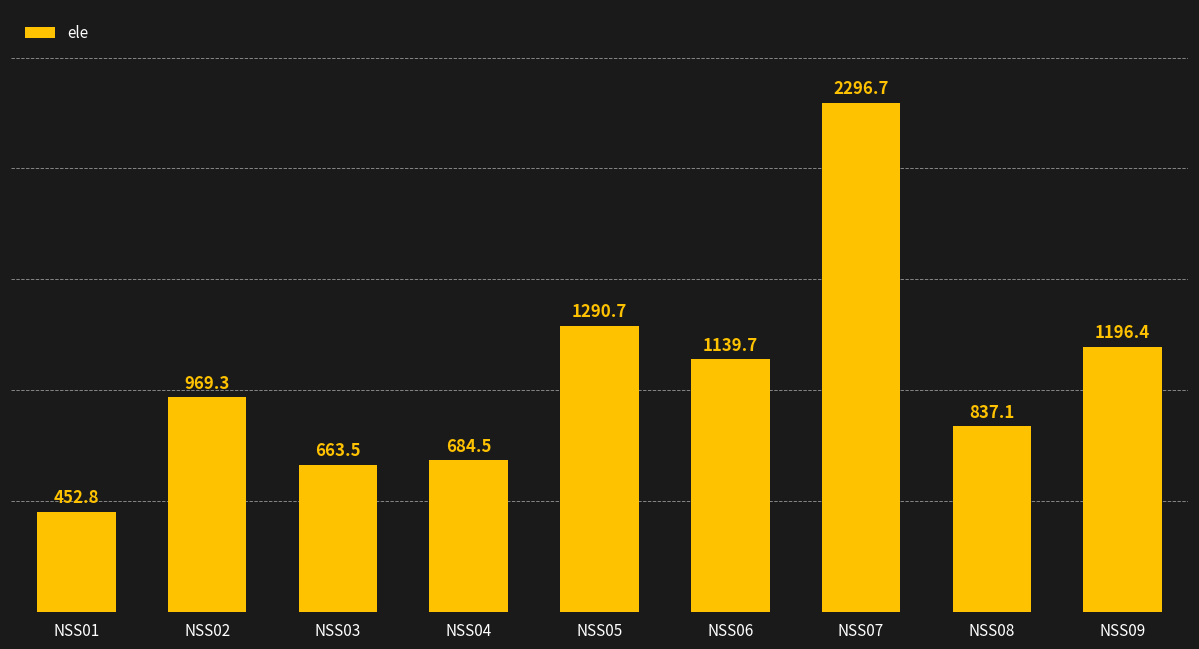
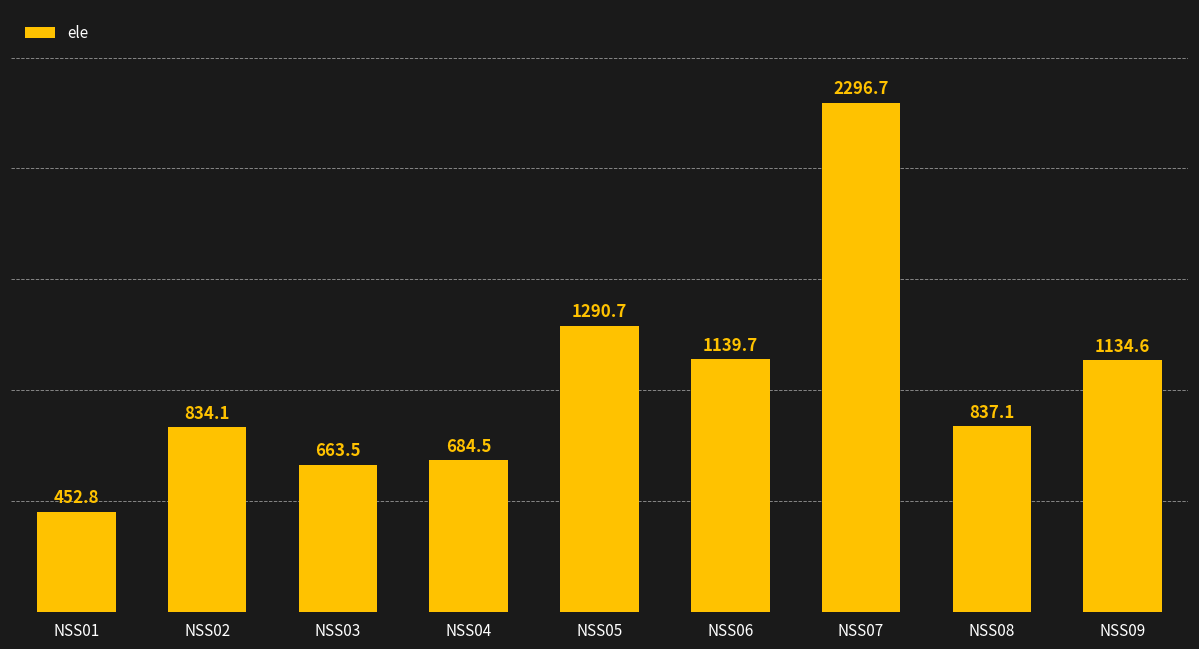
  {
    "NSS01": 452.8,
-   "NSS02": 969.3,
+   "NSS02": 834.1,
    "NSS03": 663.5,
    "NSS04": 684.5,
    "NSS05": 1290.7,
    "NSS06": 1139.7,
    "NSS07": 2296.7,
    "NSS08": 837.1,
-   "NSS09": 1196.4
+   "NSS09": 1134.6
  }
